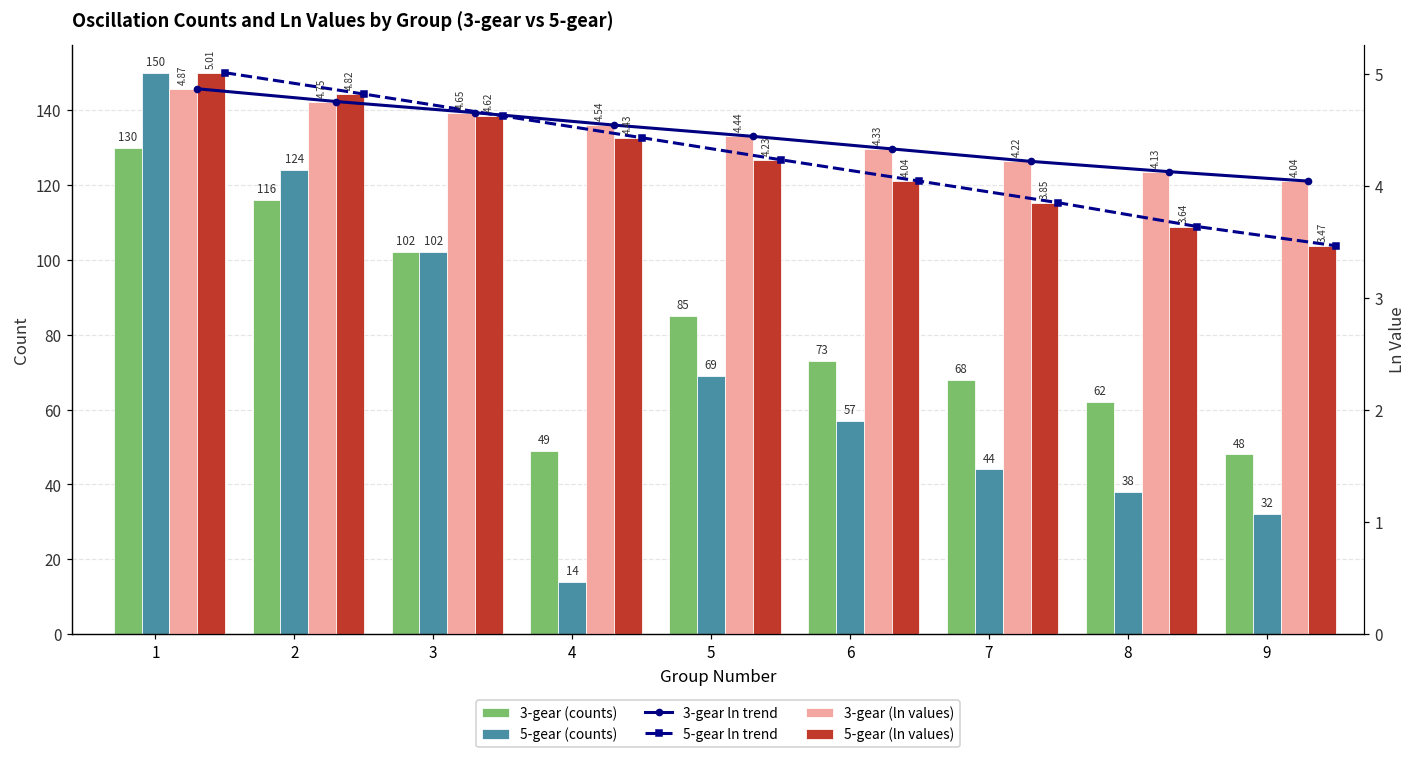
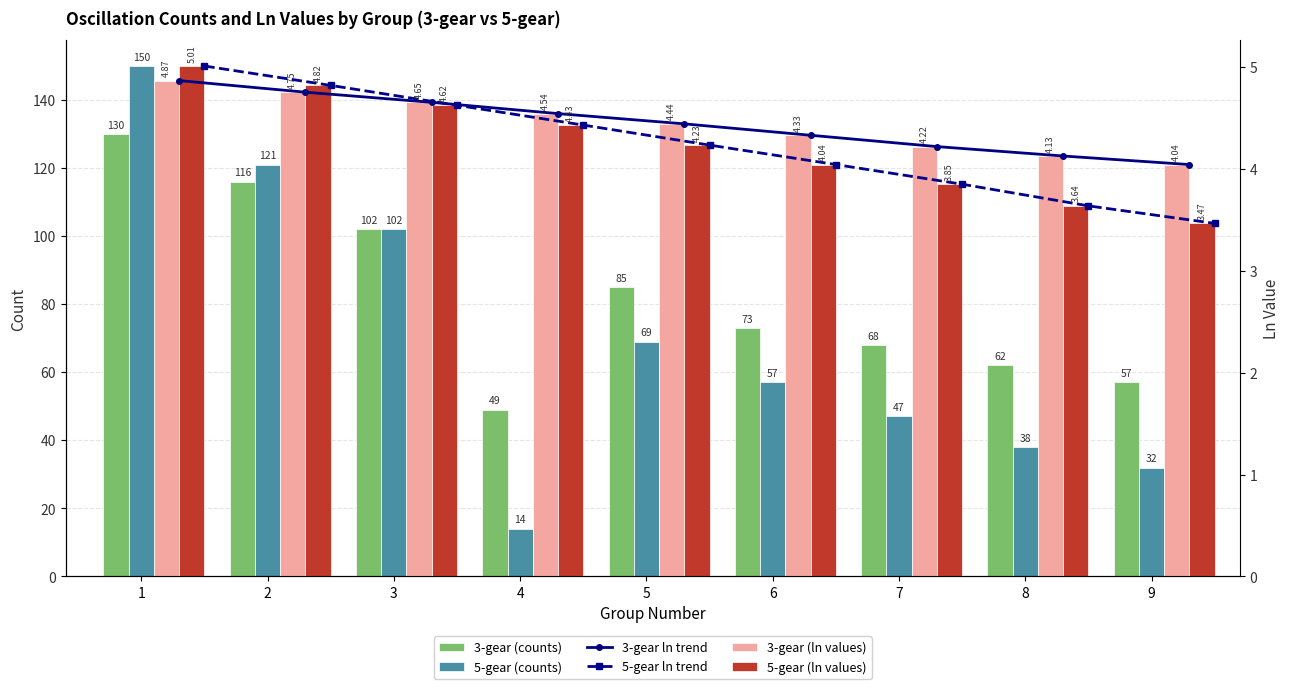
  {
    "3-gear (counts)": {
      "1": 130,
      "2": 116,
      "3": 102,
      "4": 49,
      "5": 85,
      "6": 73,
      "7": 68,
      "8": 62,
-     "9": 48
+     "9": 57
    },
    "5-gear (counts)": {
      "1": 150,
-     "2": 124,
+     "2": 121,
      "3": 102,
      "4": 14,
      "5": 69,
      "6": 57,
-     "7": 44,
+     "7": 47,
      "8": 38,
      "9": 32
    },
    "3-gear (ln values)": {
      "1": 4.87,
      "2": 4.75,
      "3": 4.65,
      "4": 4.54,
      "5": 4.44,
      "6": 4.33,
      "7": 4.22,
      "8": 4.13,
      "9": 4.04
    },
    "5-gear (ln values)": {
      "1": 5.01,
      "2": 4.82,
      "3": 4.62,
      "4": 4.43,
      "5": 4.23,
      "6": 4.04,
      "7": 3.85,
      "8": 3.64,
      "9": 3.47
    }
  }
